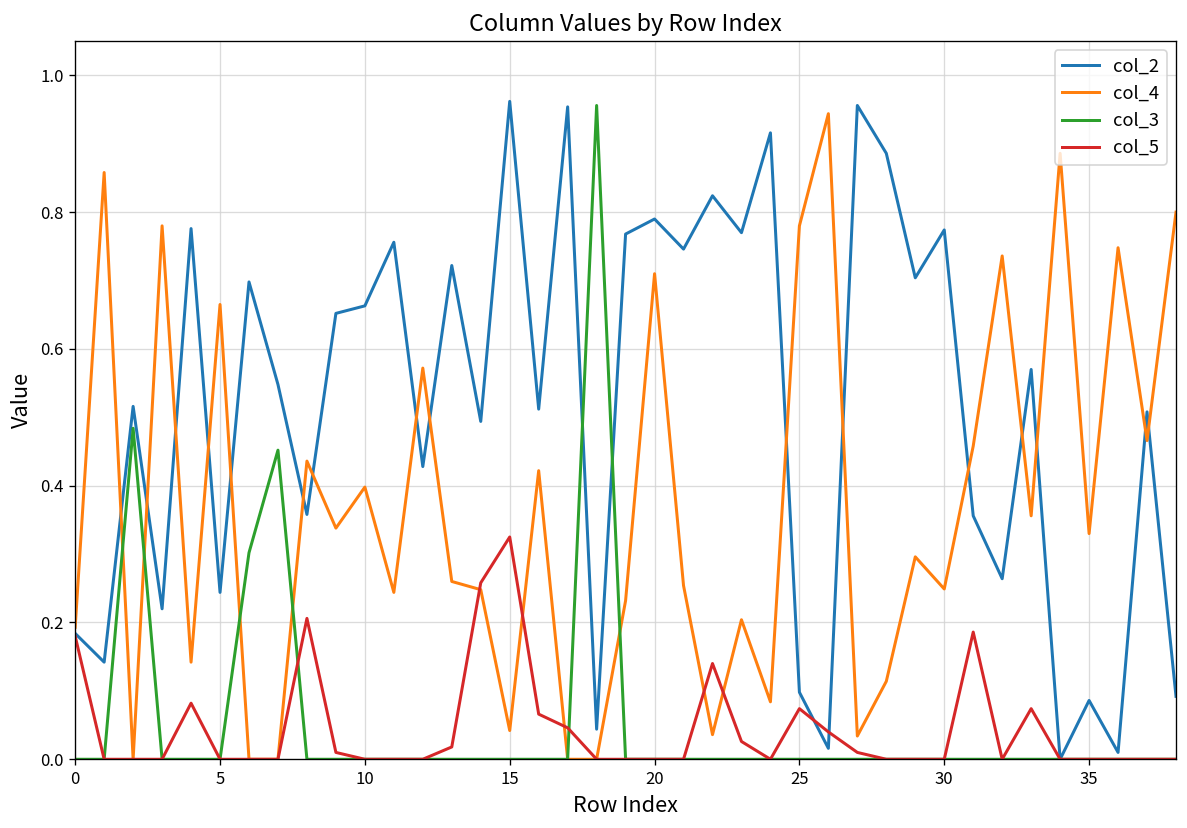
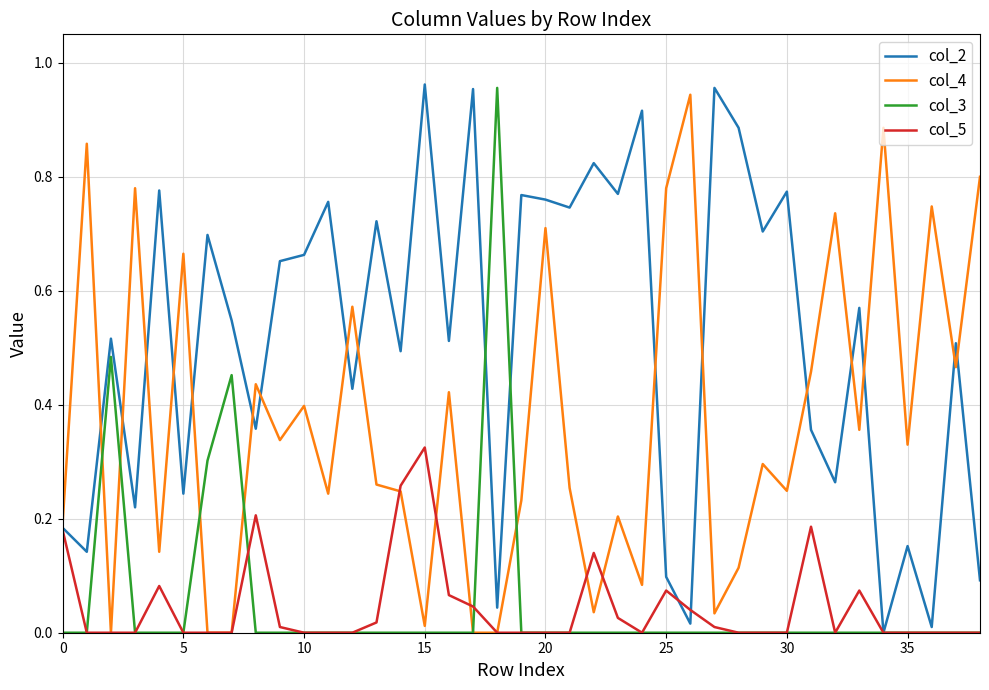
  {
    "col_2": {
      "5": 0.24,
      "10": 0.66,
      "15": 0.96,
-     "20": 0.79,
+     "20": 0.76,
      "25": 0.10,
      "30": 0.77,
-     "35": 0.09
+     "35": 0.15
    },
    "col_4": {
      "0": 0.19,
      "5": 0.67,
      "10": 0.40,
-     "15": 0.04,
+     "15": 0.01,
      "20": 0.71,
      "25": 0.78,
      "30": 0.25,
      "35": 0.33
    },
    "col_3": {
      "0": 0.00,
      "15": 0.00,
      "25": 0.00
    },
    "col_5": {
      "15": 0.33,
      "25": 0.07
    }
  }
